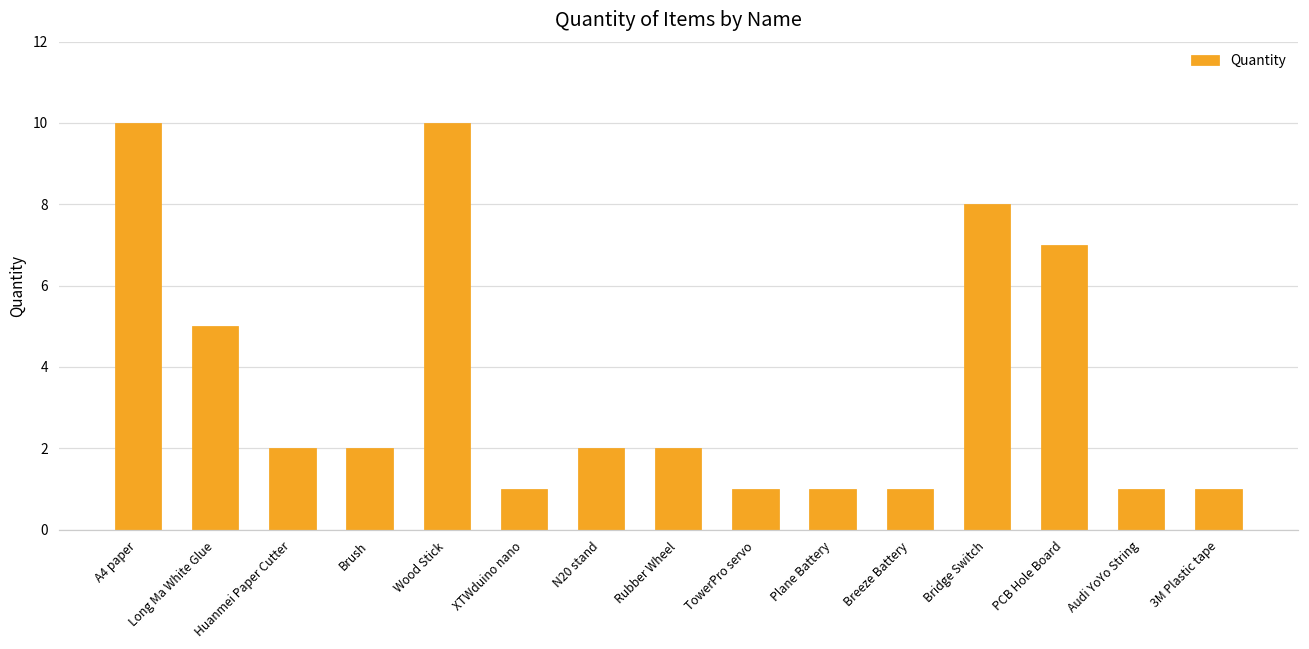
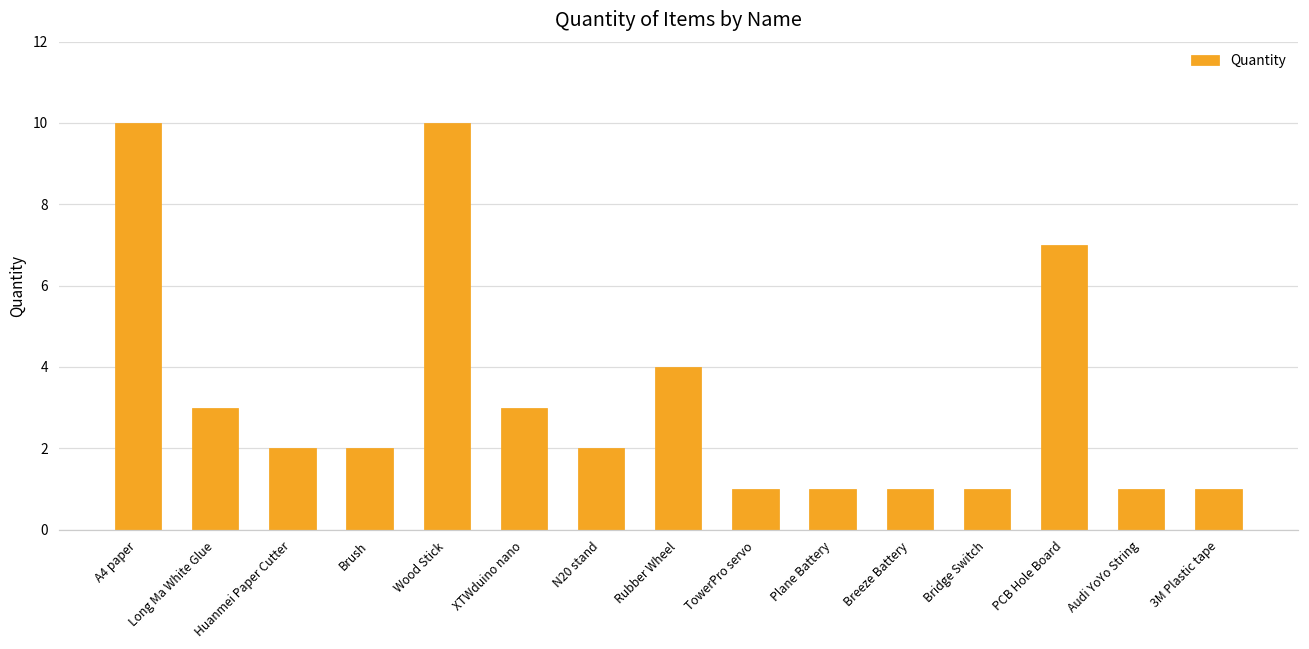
  {
    "A4 paper": 10,
-   "Long Ma White Glue": 5,
+   "Long Ma White Glue": 3,
    "Huanmei Paper Cutter": 2,
    "Brush": 2,
    "Wood Stick": 10,
-   "XTWduino nano": 1,
+   "XTWduino nano": 3,
    "N20 stand": 2,
-   "Rubber Wheel": 2,
+   "Rubber Wheel": 4,
    "TowerPro servo": 1,
    "Plane Battery": 1,
    "Breeze Battery": 1,
-   "Bridge Switch": 8,
+   "Bridge Switch": 1,
    "PCB Hole Board": 7,
    "Audi YoYo String": 1,
    "3M Plastic tape": 1
  }
